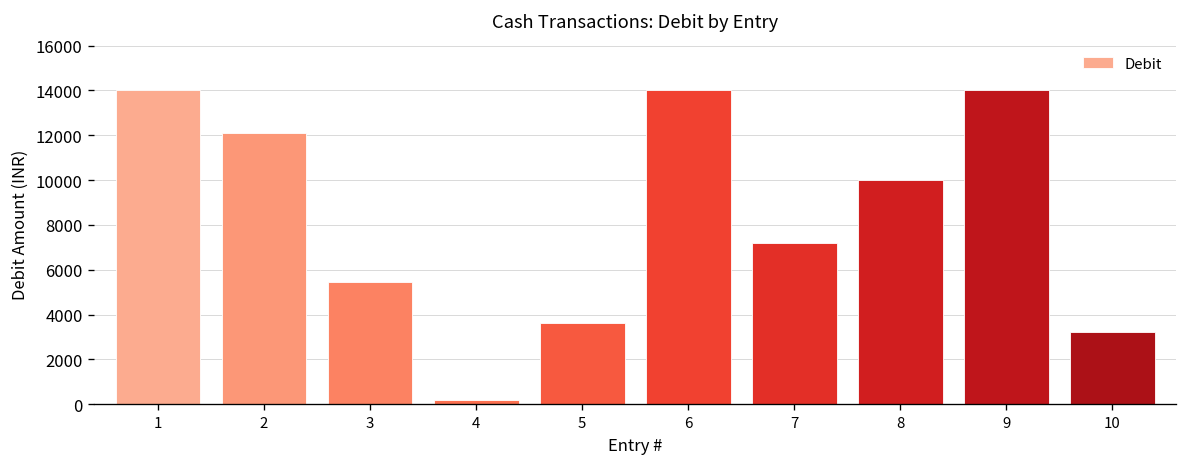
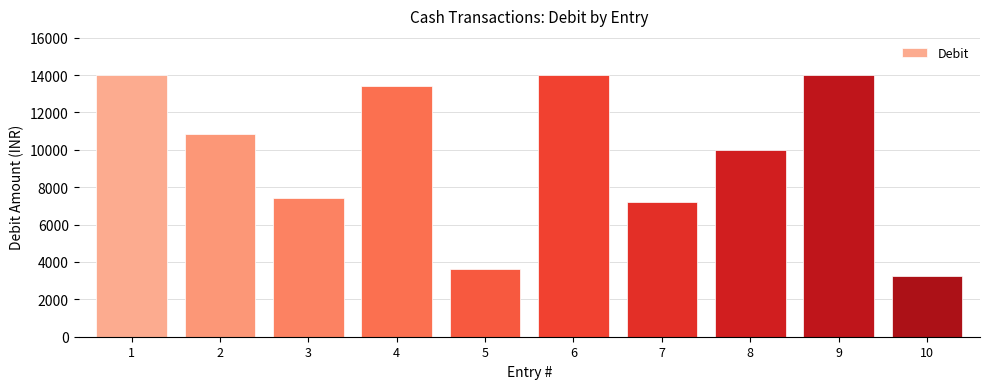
  {
    "1": 14000,
-   "2": 12100,
-   "3": 5500,
-   "4": 200,
+   "2": 10800,
+   "3": 7400,
+   "4": 13400,
    "5": 3600,
    "6": 14000,
    "7": 7200,
    "8": 10000,
    "9": 14000,
    "10": 3200
  }
